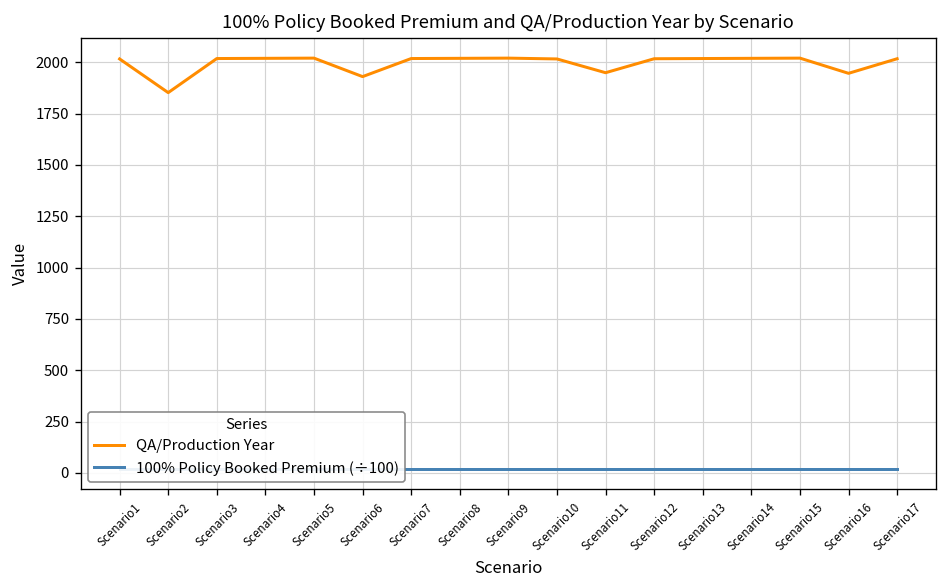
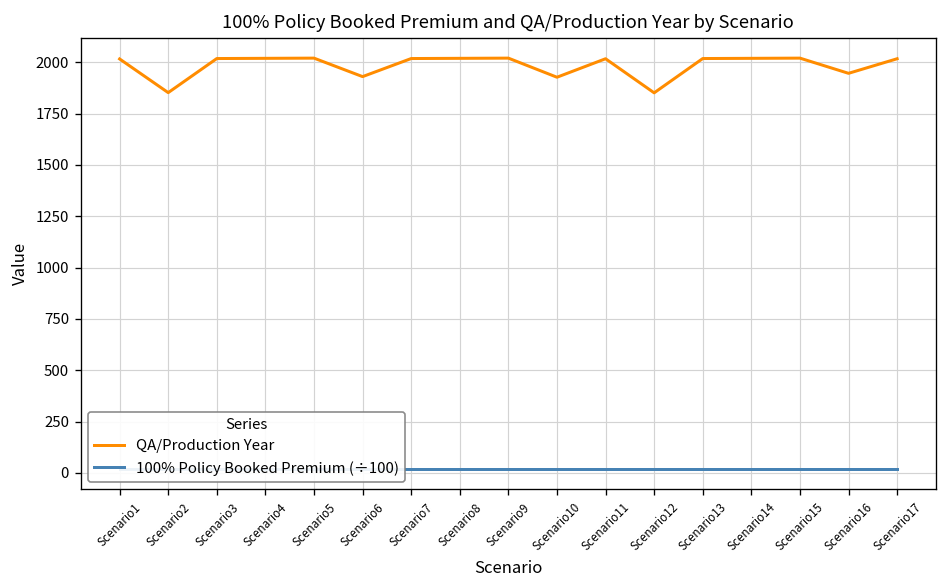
  {
    "QA/Production Year": {
      "Scenario1": 2020,
      "Scenario2": 1850,
      "Scenario3": 2020,
      "Scenario4": 2020,
      "Scenario5": 2020,
      "Scenario6": 1930,
      "Scenario7": 2020,
      "Scenario8": 2020,
      "Scenario9": 2020,
-     "Scenario10": 2020,
-     "Scenario11": 1950,
-     "Scenario12": 2020,
+     "Scenario10": 1930,
+     "Scenario11": 2020,
+     "Scenario12": 1850,
      "Scenario13": 2020,
      "Scenario14": 2020,
      "Scenario15": 2020,
      "Scenario16": 1950,
      "Scenario17": 2020
    },
    "100% Policy Booked Premium (÷100)": {
      "Scenario7": 20,
      "Scenario8": 20,
      "Scenario9": 20,
      "Scenario10": 20,
      "Scenario11": 20,
      "Scenario12": 20,
      "Scenario13": 20,
      "Scenario14": 20,
      "Scenario15": 20,
      "Scenario16": 20,
      "Scenario17": 20
    }
  }
